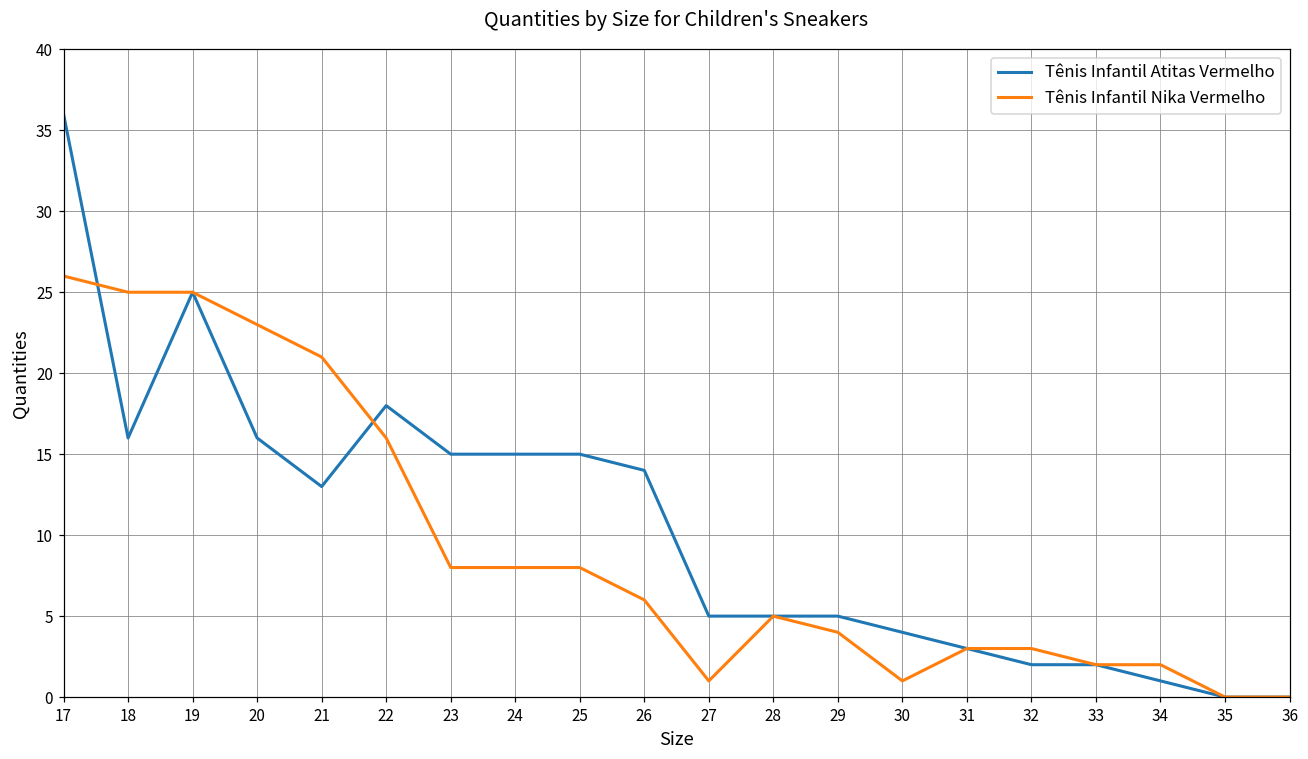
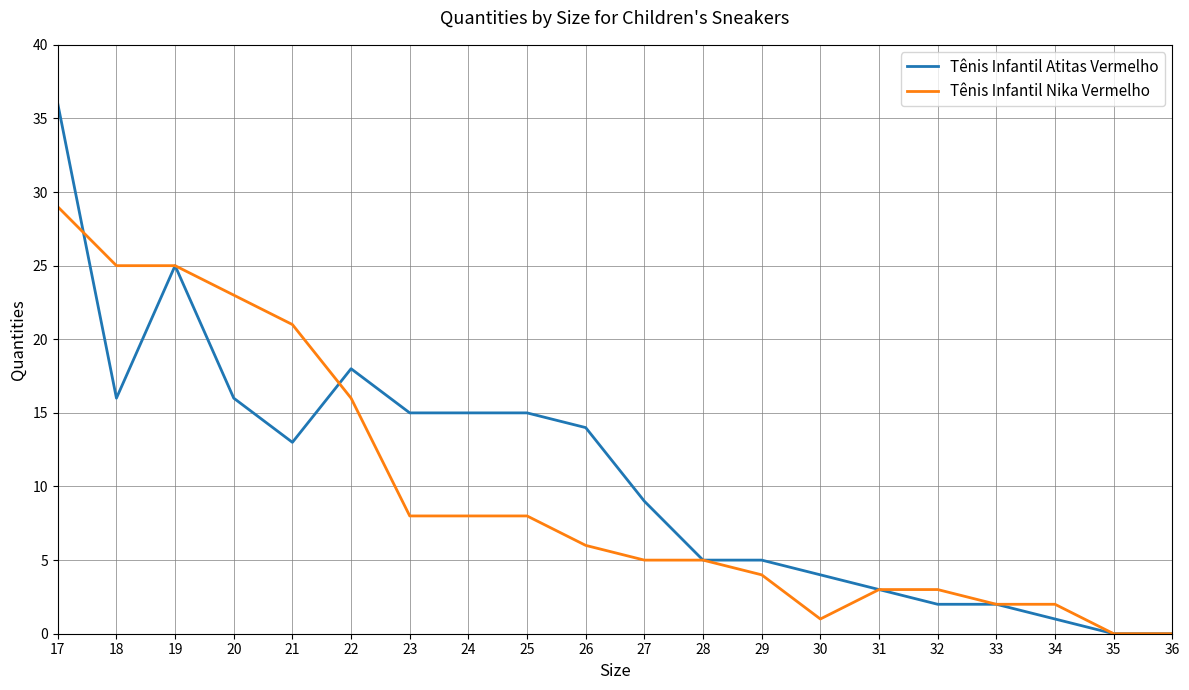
  {
    "Tênis Infantil Atitas Vermelho": {
      "17": 36,
      "18": 16,
      "20": 16,
      "21": 13,
      "22": 18,
      "23": 15,
      "24": 15,
      "25": 15,
      "26": 14,
-     "27": 5,
+     "27": 9,
      "29": 5,
      "30": 4,
      "32": 2,
      "34": 1
    },
    "Tênis Infantil Nika Vermelho": {
-     "17": 26,
+     "17": 29,
      "18": 25,
      "20": 23,
      "21": 21,
      "22": 16,
      "23": 8,
      "24": 8,
      "25": 8,
      "26": 6,
-     "27": 1,
+     "27": 5,
      "29": 4,
      "30": 1,
      "32": 3,
      "34": 2
    }
  }
